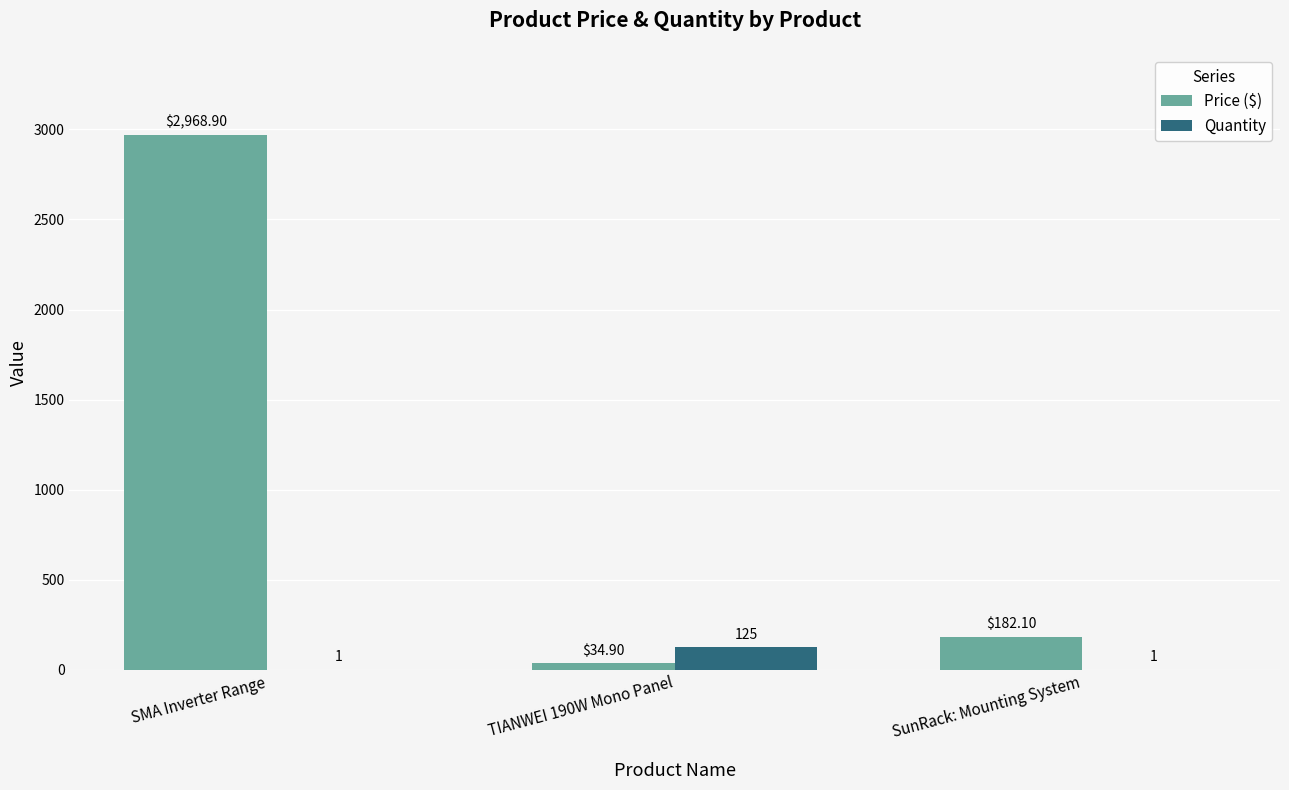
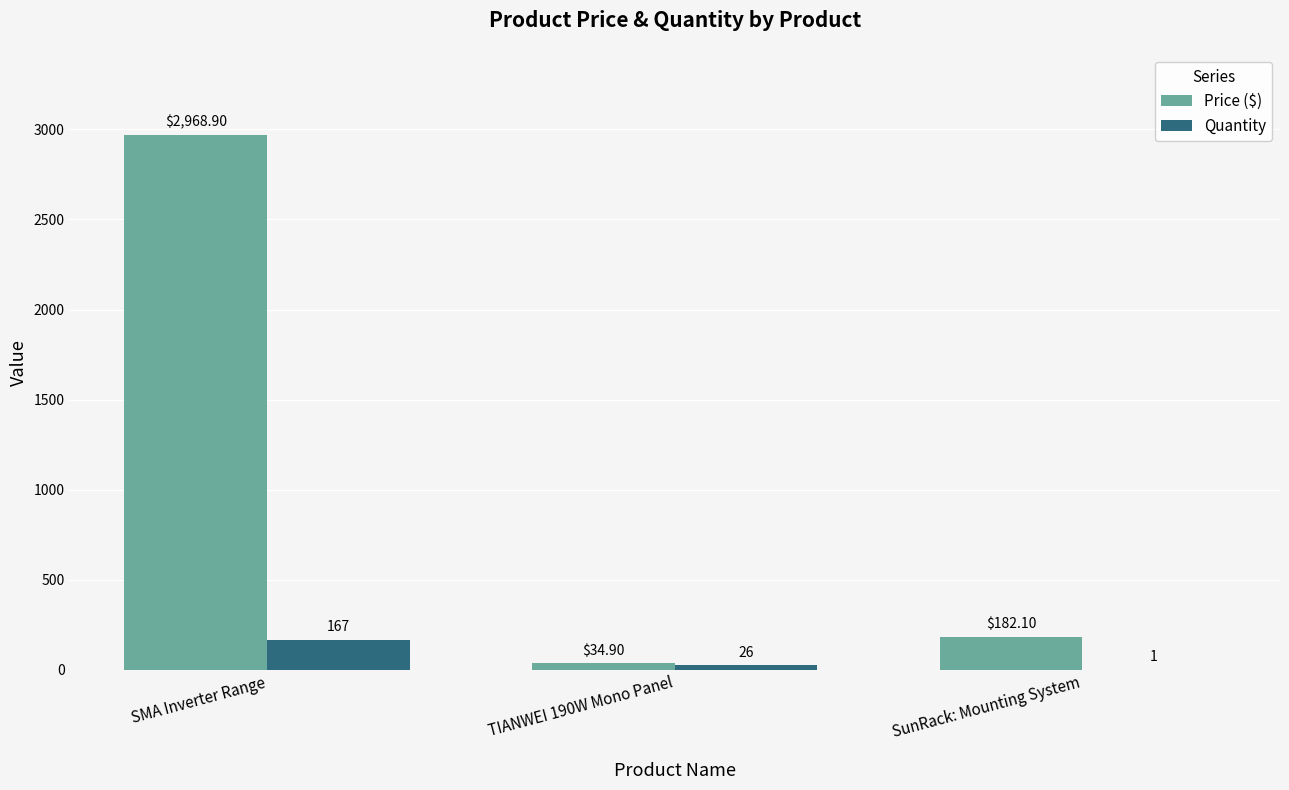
  {
    "Price ($)": {
      "SMA Inverter Range": "$2,968.90",
      "TIANWEI 190W Mono Panel": "$34.90",
      "SunRack: Mounting System": "$182.10"
    },
    "Quantity": {
-     "SMA Inverter Range": "1",
-     "TIANWEI 190W Mono Panel": "125",
+     "SMA Inverter Range": "167",
+     "TIANWEI 190W Mono Panel": "26",
      "SunRack: Mounting System": "1"
    }
  }
